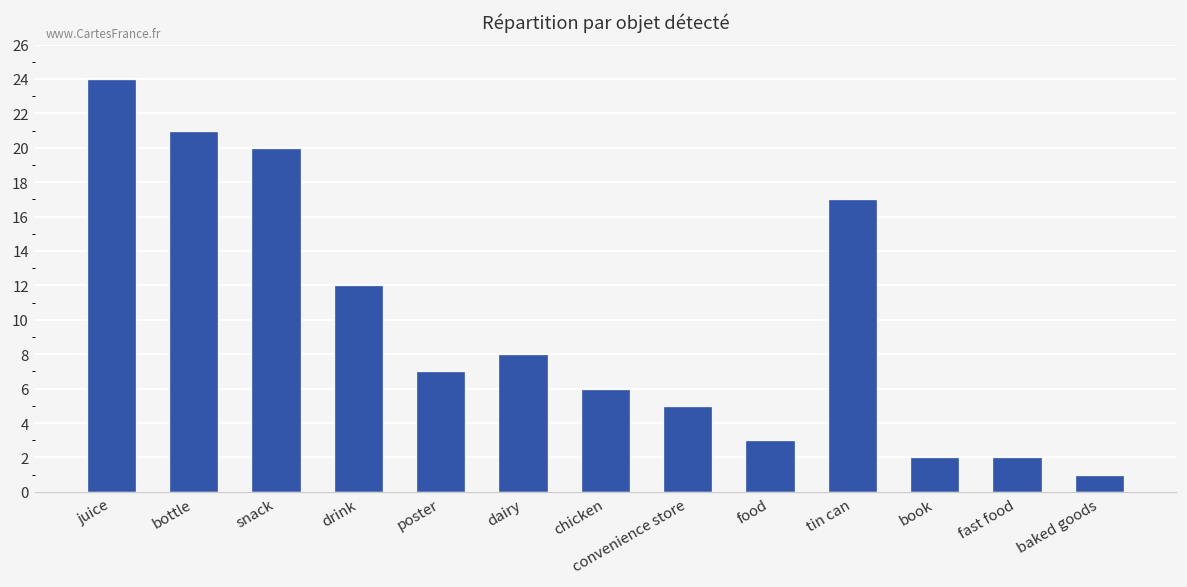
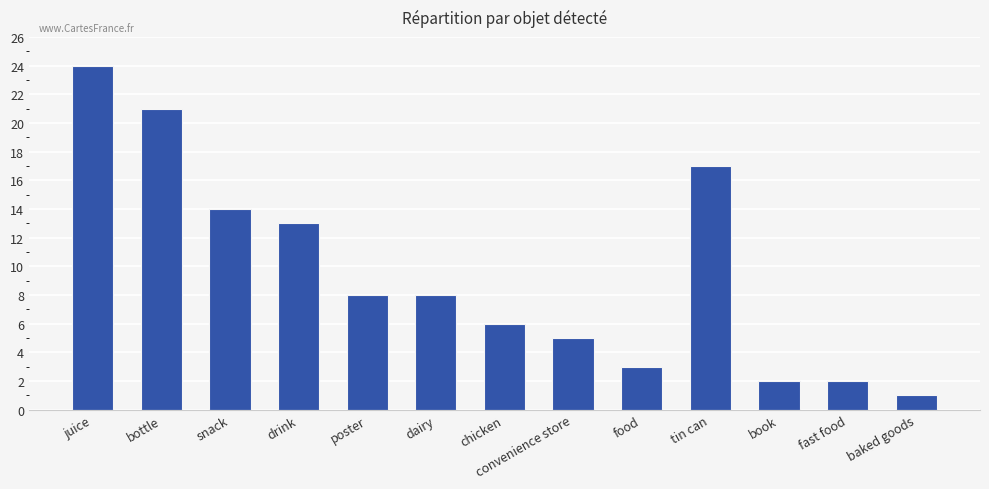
  {
    "juice": 24,
    "bottle": 21,
-   "snack": 20,
-   "drink": 12,
-   "poster": 7,
+   "snack": 14,
+   "drink": 13,
+   "poster": 8,
    "dairy": 8,
    "chicken": 6,
    "convenience store": 5,
    "food": 3,
    "tin can": 17,
    "book": 2,
    "fast food": 2,
    "baked goods": 1
  }
